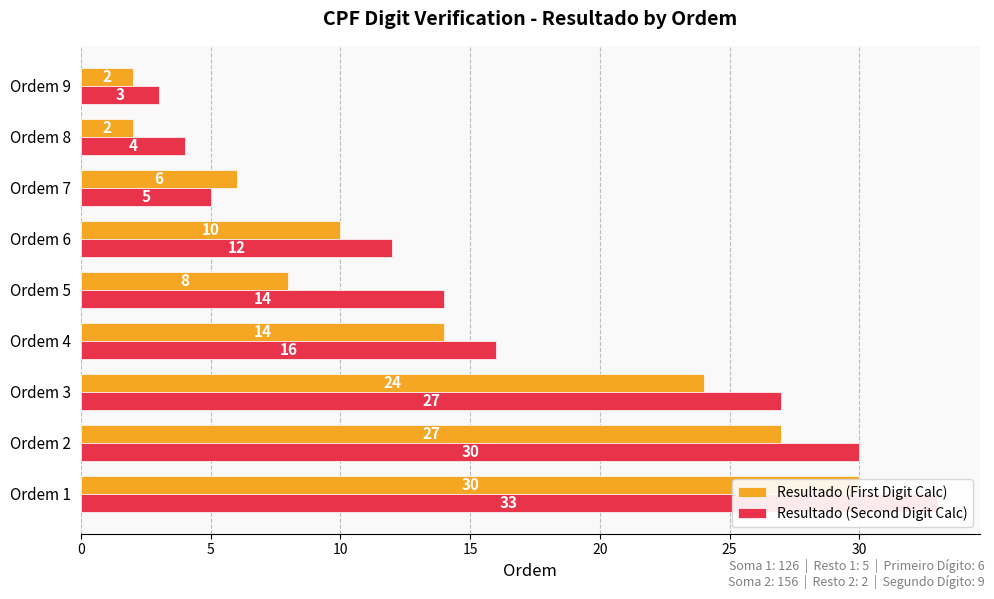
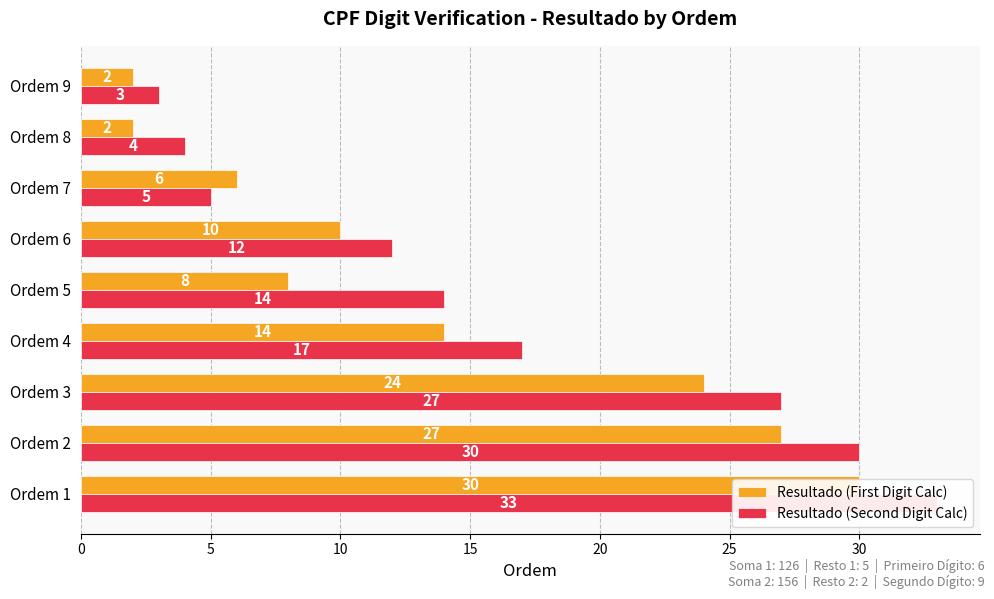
  {
    "Resultado (First Digit Calc)": {
      "Ordem 9": 2,
      "Ordem 8": 2,
      "Ordem 7": 6,
      "Ordem 6": 10,
      "Ordem 5": 8,
      "Ordem 4": 14,
      "Ordem 3": 24,
      "Ordem 2": 27
    },
    "Resultado (Second Digit Calc)": {
      "Ordem 9": 3,
      "Ordem 8": 4,
      "Ordem 7": 5,
      "Ordem 6": 12,
      "Ordem 5": 14,
-     "Ordem 4": 16,
+     "Ordem 4": 17,
      "Ordem 3": 27,
      "Ordem 2": 30
    }
  }
